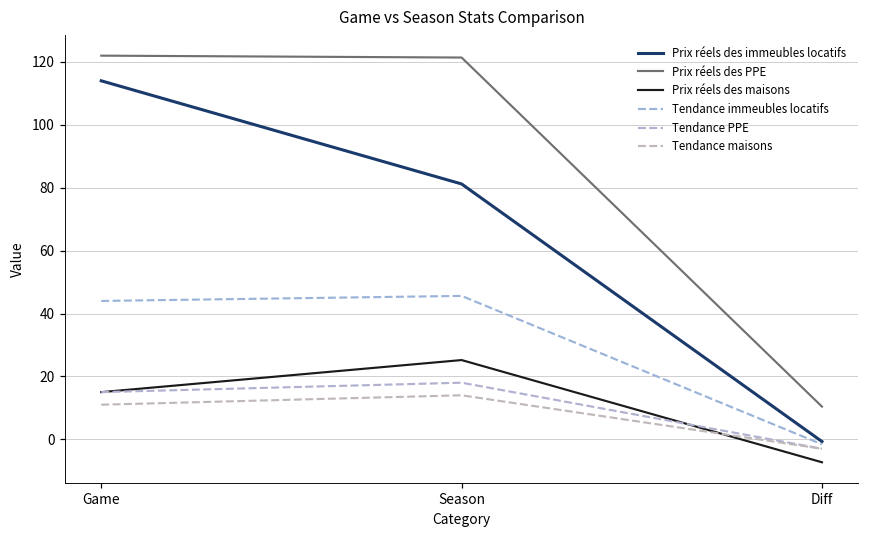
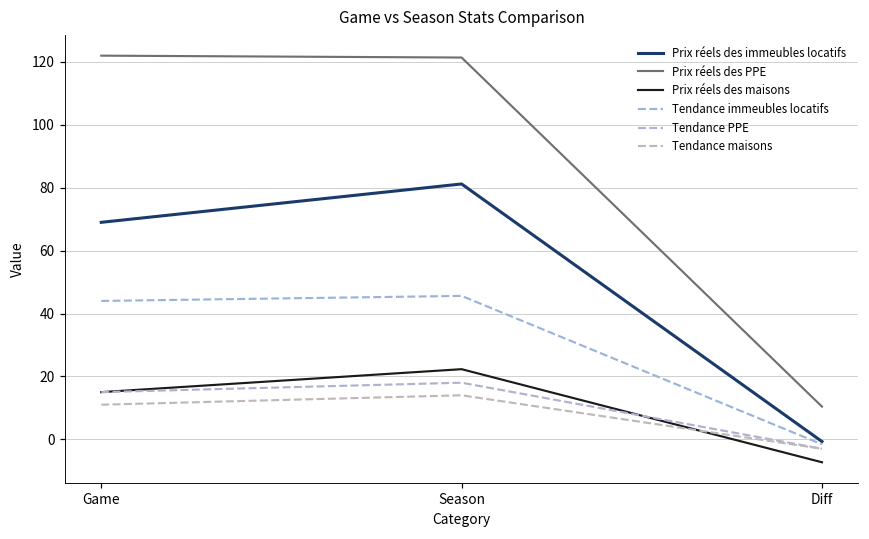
  {
    "Prix réels des immeubles locatifs": {
-     "Game": 114,
+     "Game": 69,
      "Season": 81
    },
    "Prix réels des PPE": {
      "Game": 122,
      "Season": 121,
      "Diff": 10
    },
    "Prix réels des maisons": {
-     "Season": 25,
+     "Season": 22,
      "Diff": -7
    }
  }
